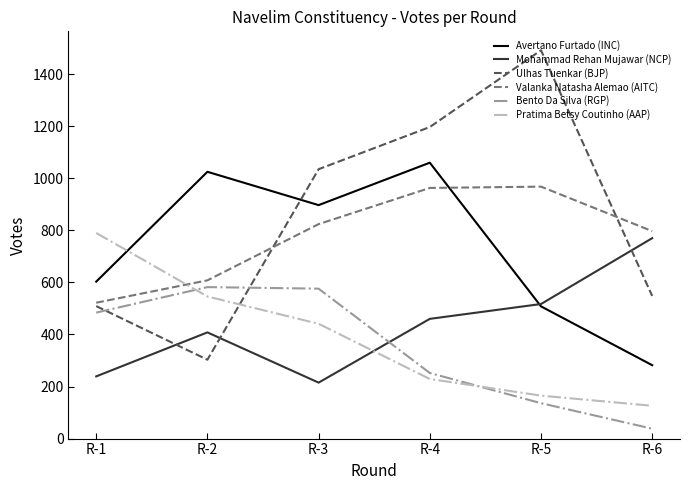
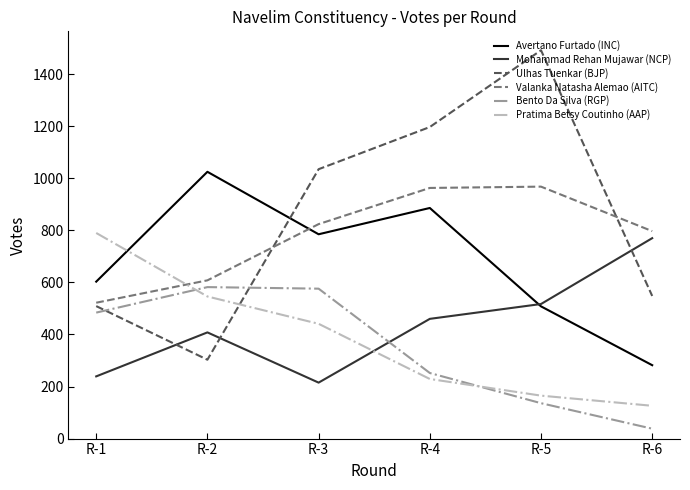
  {
    "Avertano Furtado (INC)": {
      "R-1": 600,
      "R-2": 1030,
-     "R-3": 900,
-     "R-4": 1060,
+     "R-3": 790,
+     "R-4": 890,
      "R-6": 280
    }
  }
